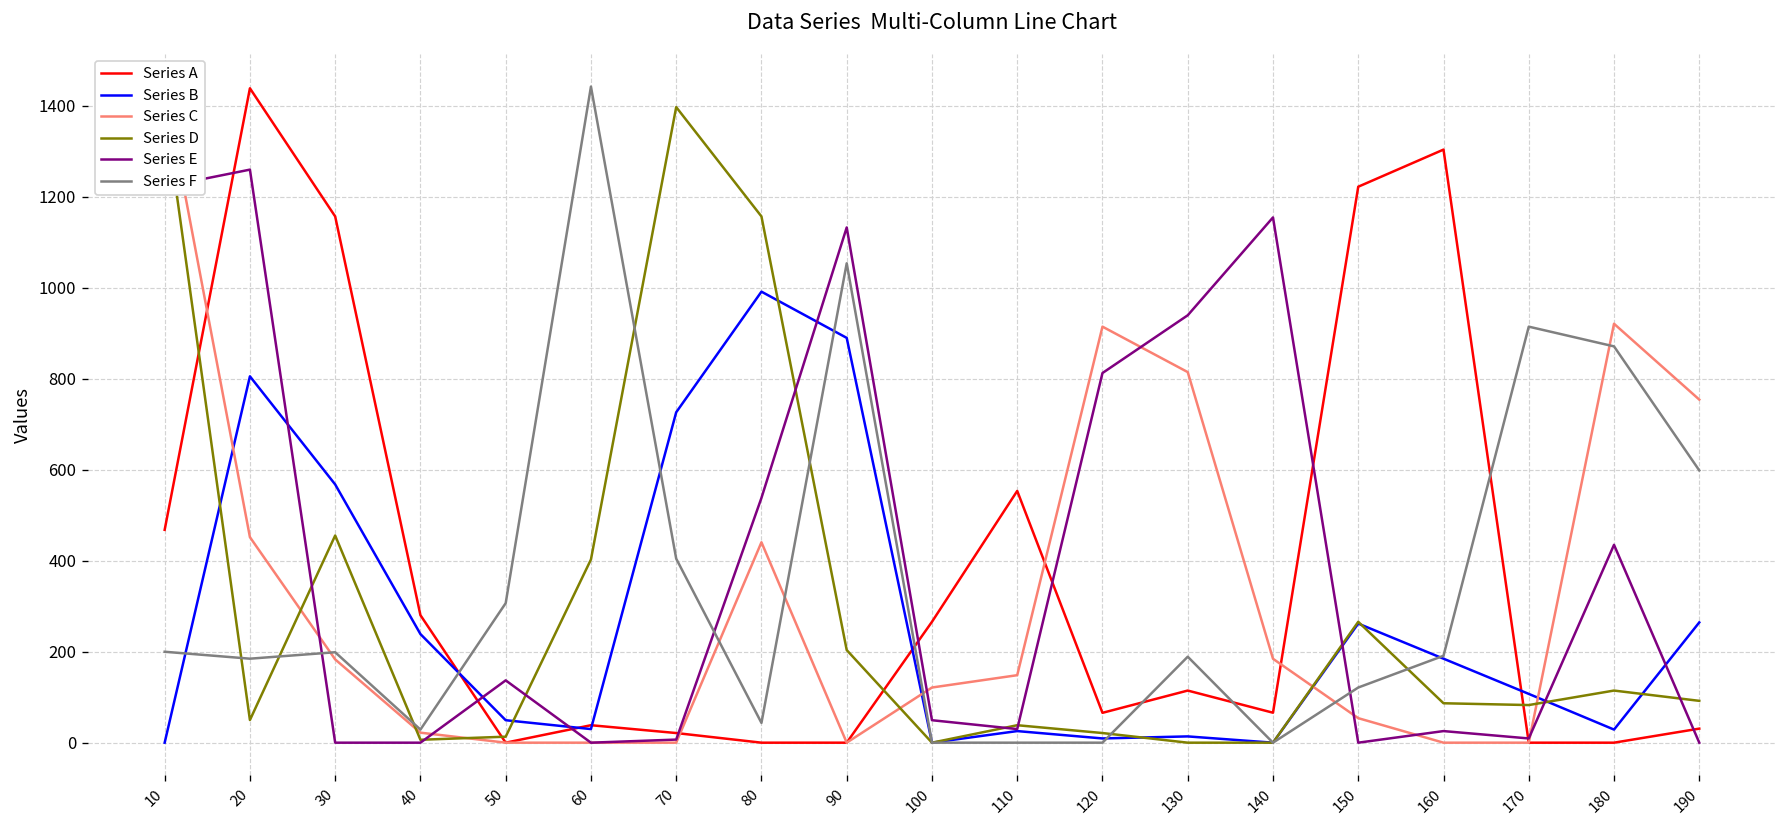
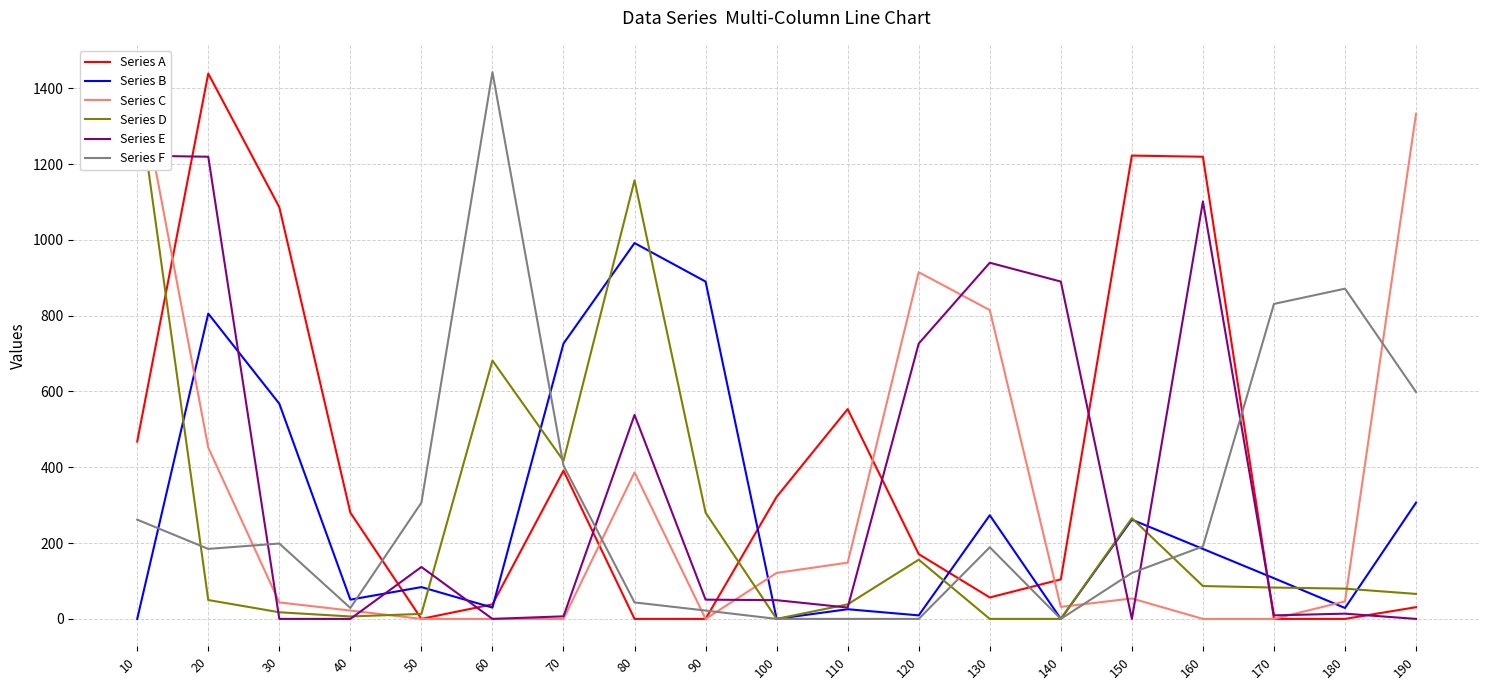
  {
    "Series A": {
      "10": 470,
      "20": 1440,
-     "30": 1160,
+     "30": 1090,
      "40": 280,
      "60": 40,
-     "70": 20,
+     "70": 390,
      "80": 0,
-     "100": 270,
+     "100": 320,
      "110": 550,
-     "120": 70,
-     "130": 110,
-     "140": 70,
+     "120": 170,
+     "130": 60,
+     "140": 100,
      "150": 1220,
-     "160": 1300,
+     "160": 1220,
      "180": 0,
      "190": 30
    },
    "Series B": {
      "10": 0,
      "20": 810,
      "30": 570,
-     "40": 240,
-     "50": 50,
+     "40": 50,
+     "50": 80,
      "60": 30,
      "70": 730,
      "80": 990,
      "90": 890,
      "120": 10,
-     "130": 10,
+     "130": 270,
      "170": 110,
      "180": 30,
-     "190": 260
+     "190": 310
    },
    "Series C": {
      "20": 450,
-     "30": 180,
+     "30": 40,
      "40": 20,
      "70": 0,
-     "80": 440,
+     "80": 390,
      "100": 120,
      "110": 150,
      "120": 910,
      "130": 810,
-     "140": 180,
+     "140": 30,
      "150": 50,
      "160": 0,
-     "180": 920,
-     "190": 750
+     "180": 50,
+     "190": 1330
    },
    "Series D": {
      "20": 50,
-     "30": 460,
+     "30": 20,
      "50": 10,
-     "60": 400,
-     "70": 1400,
+     "60": 680,
+     "70": 420,
      "80": 1160,
-     "90": 200,
+     "90": 280,
      "110": 40,
-     "120": 20,
+     "120": 160,
      "130": 0,
      "160": 90,
      "170": 80,
-     "180": 110,
-     "190": 90
+     "180": 80,
+     "190": 70
    },
    "Series E": {
-     "20": 1260,
+     "20": 1220,
      "30": 0,
      "50": 140,
      "70": 10,
      "80": 540,
-     "90": 1130,
+     "90": 50,
      "100": 50,
-     "120": 810,
+     "120": 730,
      "130": 940,
-     "140": 1150,
+     "140": 890,
      "150": 0,
-     "160": 30,
+     "160": 1100,
      "170": 10,
-     "180": 440,
+     "180": 10,
      "190": 0
    },
    "Series F": {
-     "10": 200,
+     "10": 260,
      "20": 180,
      "30": 200,
      "40": 30,
      "50": 310,
      "60": 1440,
      "70": 400,
      "80": 40,
-     "90": 1050,
+     "90": 20,
      "110": 0,
      "120": 0,
      "130": 190,
      "150": 120,
-     "170": 910,
+     "170": 830,
      "180": 870,
      "190": 600
    }
  }
